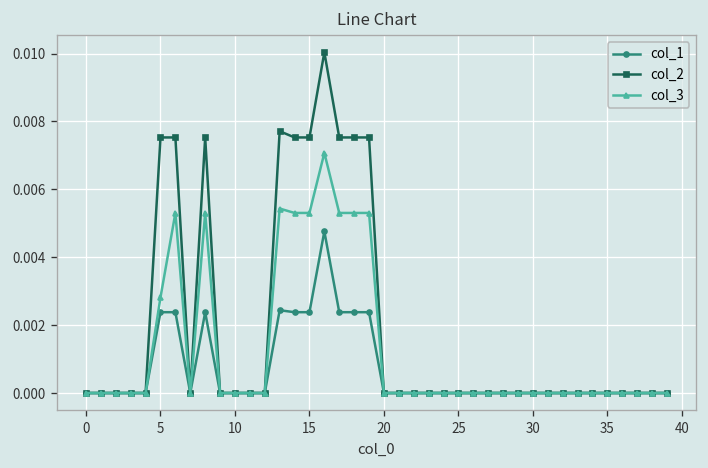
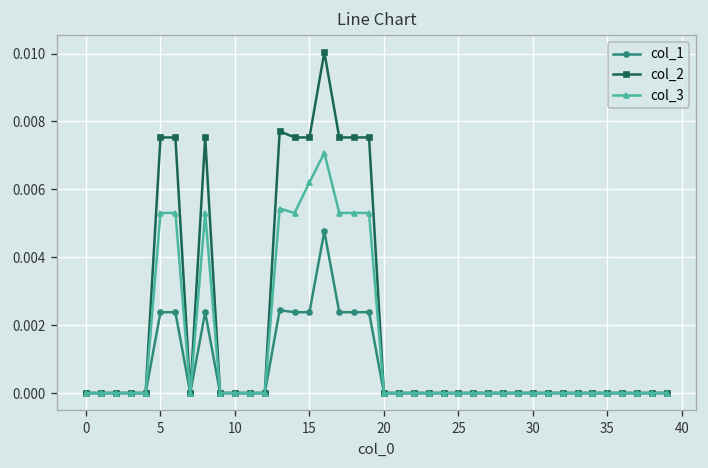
  {
    "col_3": {
-     "5": 0.0028,
-     "15": 0.0053
+     "5": 0.0053,
+     "15": 0.0062
    }
  }
